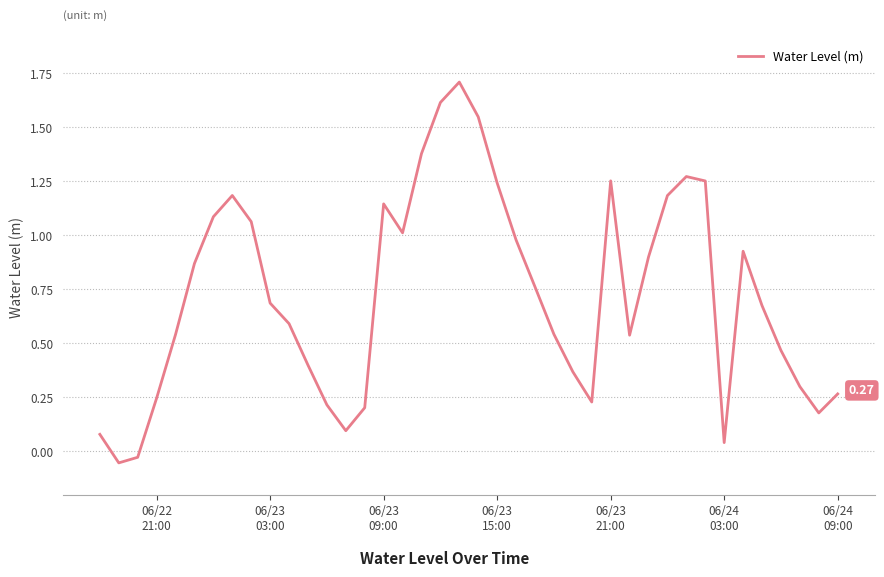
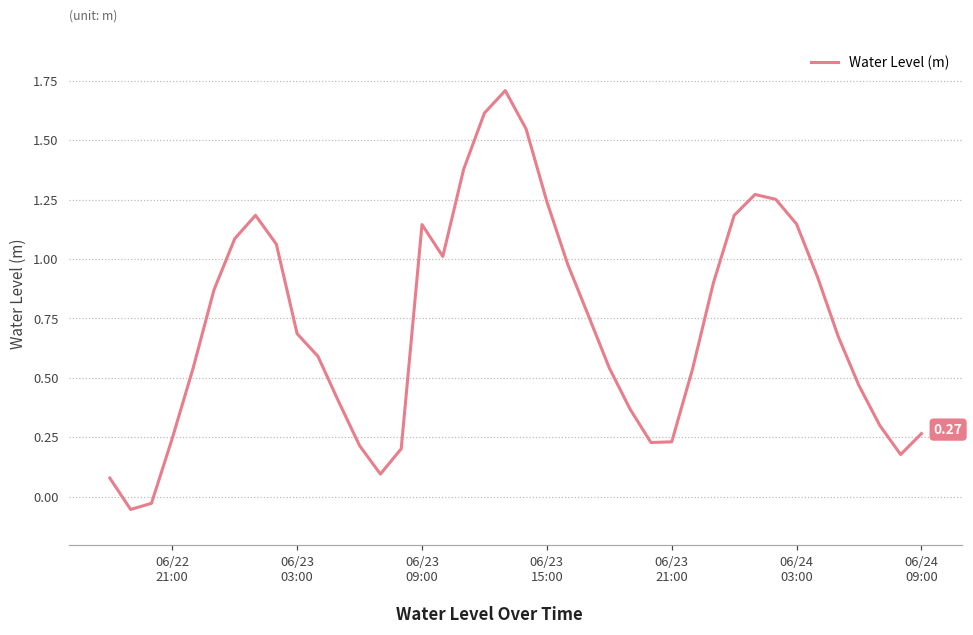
  {
    "06/22 21:00": 0.25,
    "06/23 03:00": 0.69,
    "06/23 09:00": 1.15,
    "06/23 15:00": 1.24,
-   "06/23 21:00": 1.25,
-   "06/24 03:00": 0.04
+   "06/23 21:00": 0.23,
+   "06/24 03:00": 1.15
  }
